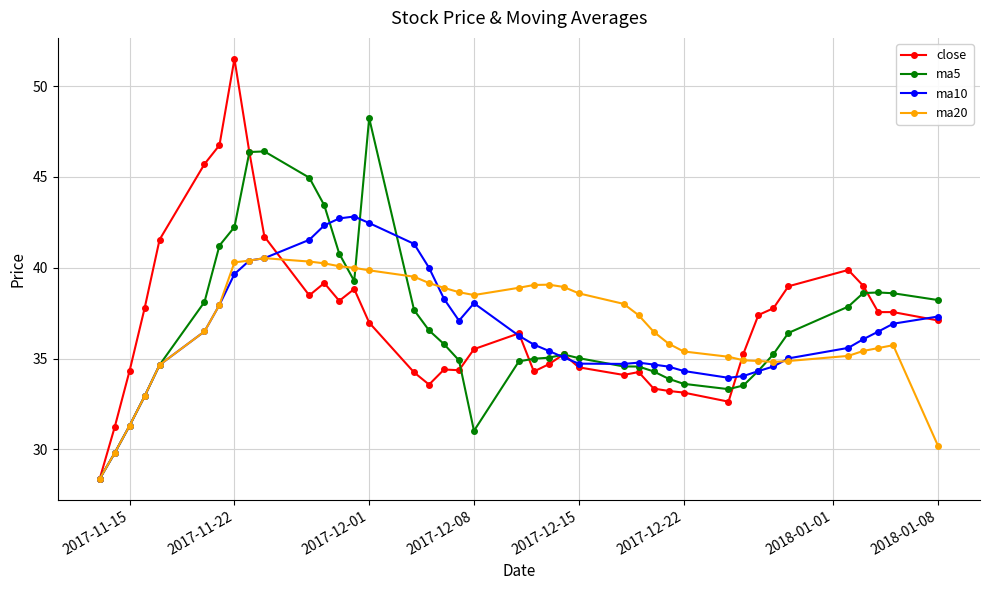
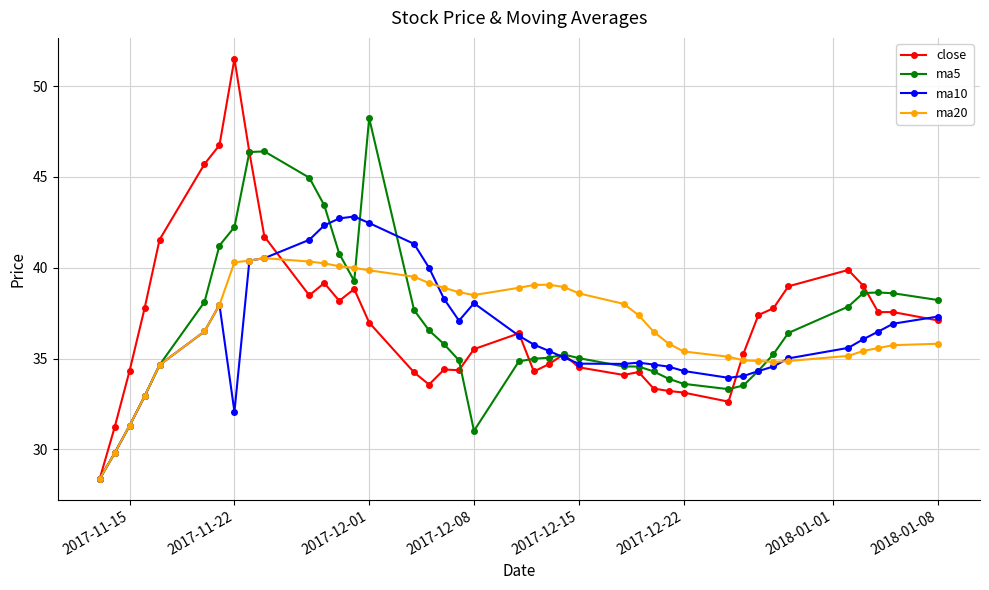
  {
    "close": {
      "2017-11-15": 34.3,
      "2017-11-22": 51.5,
      "2017-12-01": 37.0,
      "2017-12-08": 35.5,
      "2017-12-15": 34.5,
      "2017-12-22": 33.1,
      "2018-01-08": 37.1
    },
    "ma5": {
      "2017-11-22": 42.2,
      "2017-12-01": 48.2,
      "2017-12-08": 31.0,
      "2017-12-15": 35.0,
      "2017-12-22": 33.6,
      "2018-01-08": 38.2
    },
    "ma10": {
-     "2017-11-22": 39.7,
+     "2017-11-22": 32.1,
      "2017-12-01": 42.5,
      "2017-12-08": 38.0,
      "2017-12-15": 34.7,
      "2017-12-22": 34.3,
      "2018-01-08": 37.3
    },
    "ma20": {
      "2017-11-22": 40.3,
      "2017-12-01": 39.9,
      "2017-12-08": 38.5,
      "2017-12-15": 38.6,
      "2017-12-22": 35.4,
-     "2018-01-08": 30.2
+     "2018-01-08": 35.8
    }
  }
